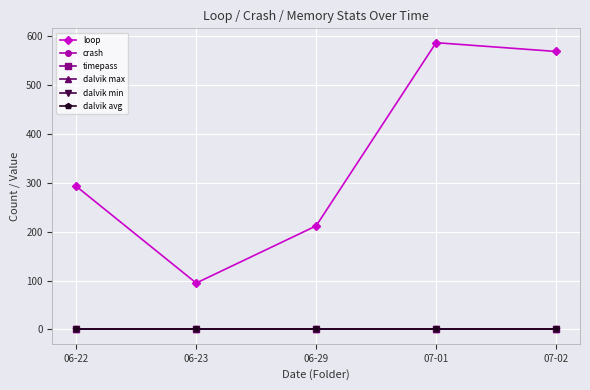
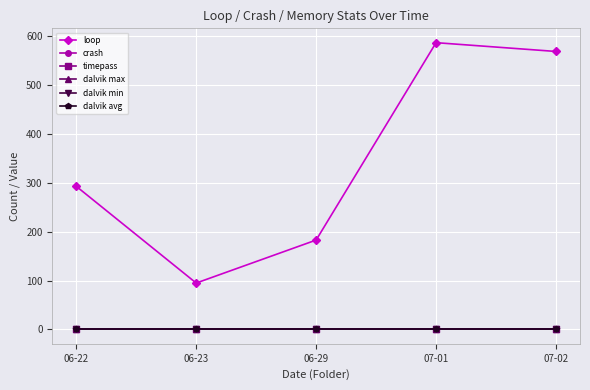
  {
    "loop": {
      "06-22": 290,
      "06-23": 100,
-     "06-29": 210,
+     "06-29": 180,
      "07-01": 590,
      "07-02": 570
    },
    "dalvik avg": {
      "06-22": 0,
      "06-23": 0,
      "06-29": 0,
      "07-01": 0,
      "07-02": 0
    }
  }
